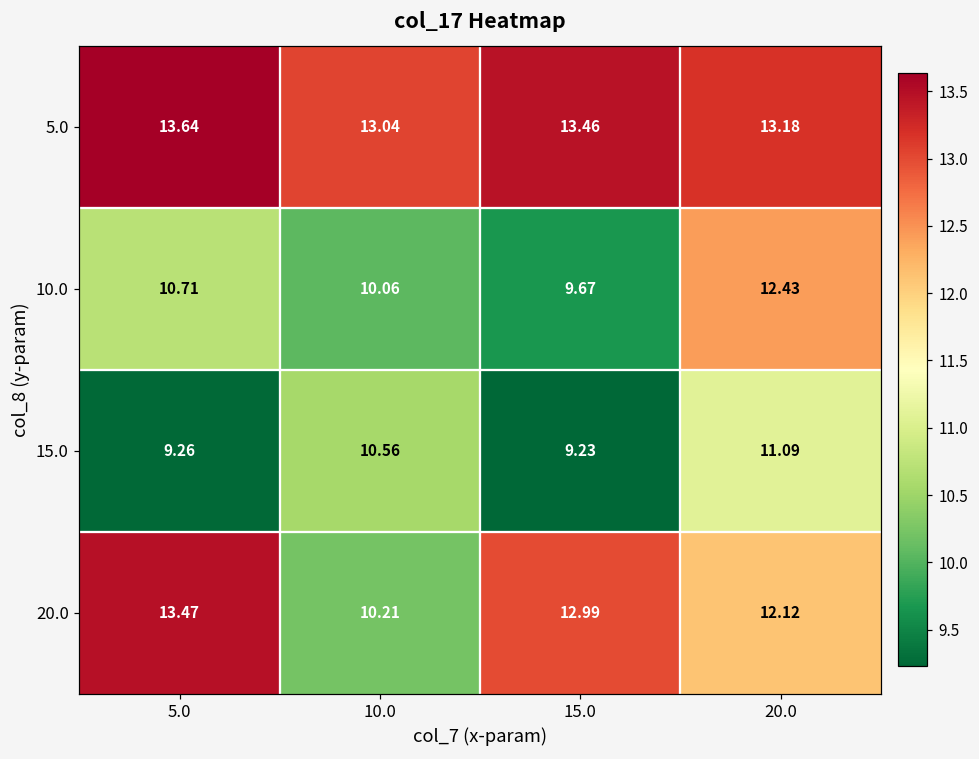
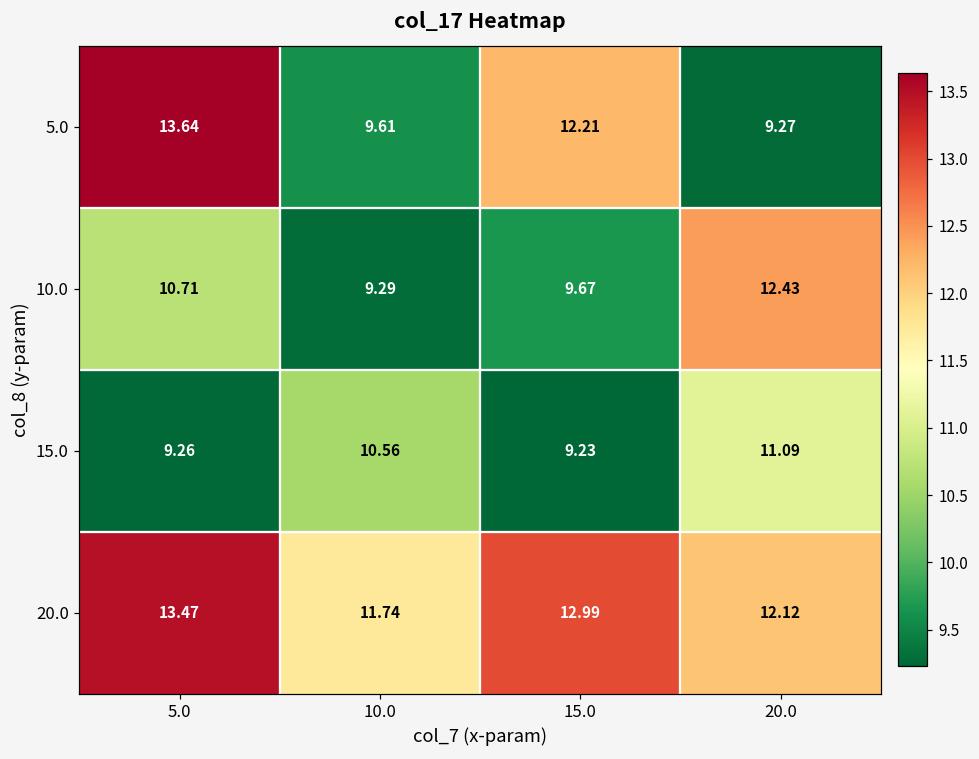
  {
    "5.0": {
      "5.0": 13.64,
-     "10.0": 13.04,
-     "15.0": 13.46,
-     "20.0": 13.18
+     "10.0": 9.61,
+     "15.0": 12.21,
+     "20.0": 9.27
    },
    "10.0": {
      "5.0": 10.71,
-     "10.0": 10.06,
+     "10.0": 9.29,
      "15.0": 9.67,
      "20.0": 12.43
    },
    "15.0": {
      "5.0": 9.26,
      "10.0": 10.56,
      "15.0": 9.23,
      "20.0": 11.09
    },
    "20.0": {
      "5.0": 13.47,
-     "10.0": 10.21,
+     "10.0": 11.74,
      "15.0": 12.99,
      "20.0": 12.12
    }
  }
